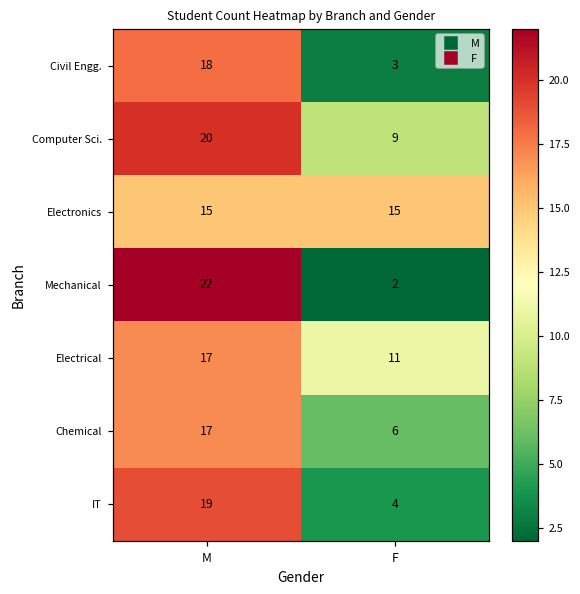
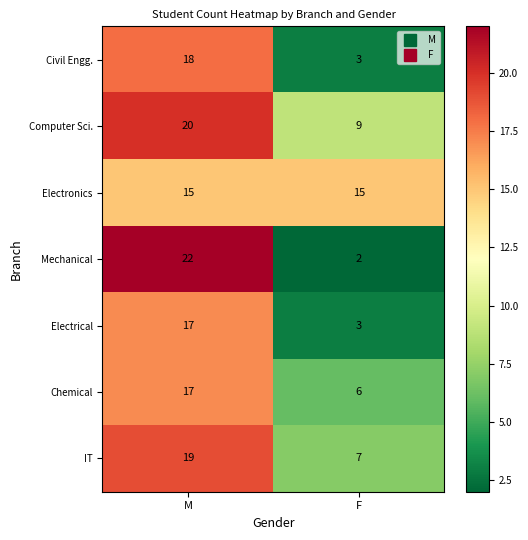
  {
    "Civil Engg.": {
      "M": 18,
      "F": 3
    },
    "Computer Sci.": {
      "M": 20,
      "F": 9
    },
    "Electronics": {
      "M": 15,
      "F": 15
    },
    "Mechanical": {
      "M": 22,
      "F": 2
    },
    "Electrical": {
      "M": 17,
-     "F": 11
+     "F": 3
    },
    "Chemical": {
      "M": 17,
      "F": 6
    },
    "IT": {
      "M": 19,
-     "F": 4
+     "F": 7
    }
  }
